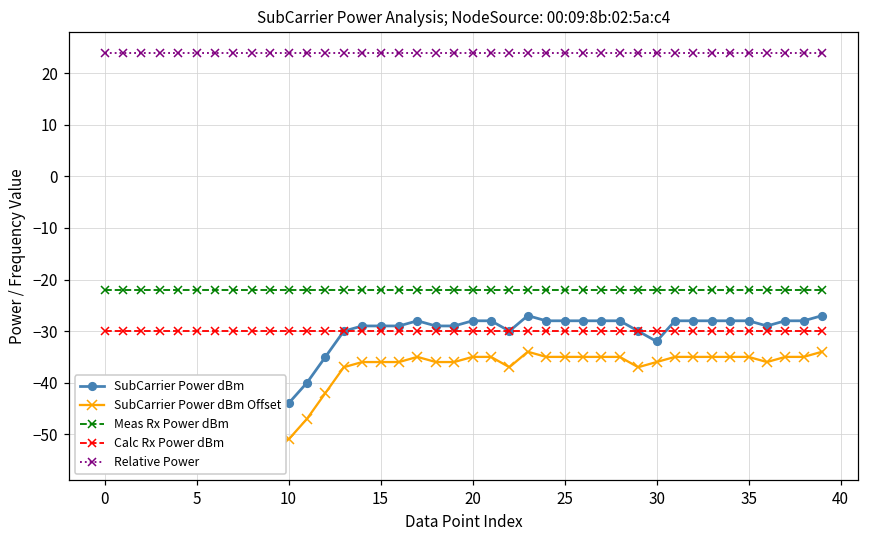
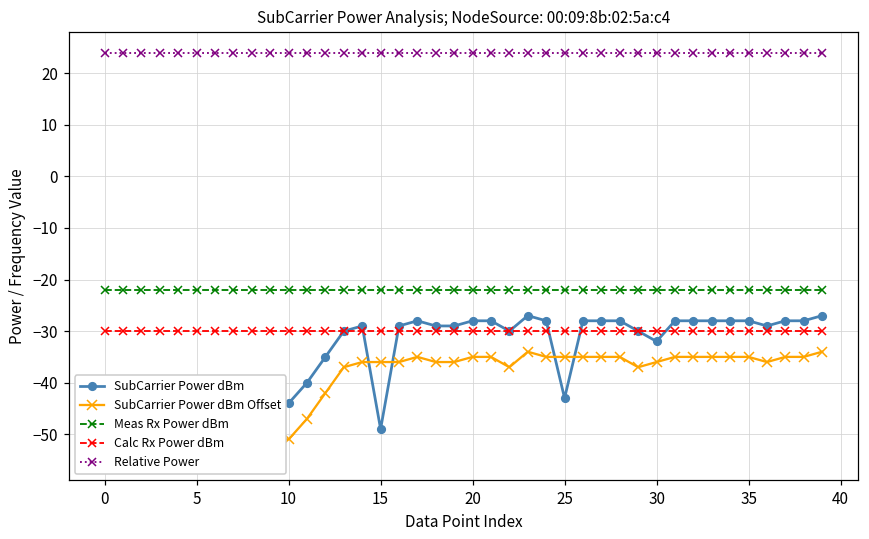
  {
    "SubCarrier Power dBm": {
      "10": -44,
-     "15": -29,
+     "15": -49,
      "20": -28,
-     "25": -28,
+     "25": -43,
      "30": -32,
      "35": -28
    },
    "SubCarrier Power dBm Offset": {
      "10": -51,
      "15": -36,
      "20": -35,
      "25": -35,
      "30": -36,
      "35": -35
    },
    "Meas Rx Power dBm": {
      "0": -22,
      "5": -22,
      "10": -22,
      "15": -22,
      "20": -22,
      "25": -22,
      "30": -22,
      "35": -22
    },
    "Calc Rx Power dBm": {
      "0": -30,
      "5": -30,
      "10": -30,
      "15": -30,
      "20": -30,
      "25": -30,
      "30": -30,
      "35": -30
    },
    "Relative Power": {
      "0": 24,
      "5": 24,
      "10": 24,
      "15": 24,
      "20": 24,
      "25": 24,
      "30": 24,
      "35": 24
    }
  }
